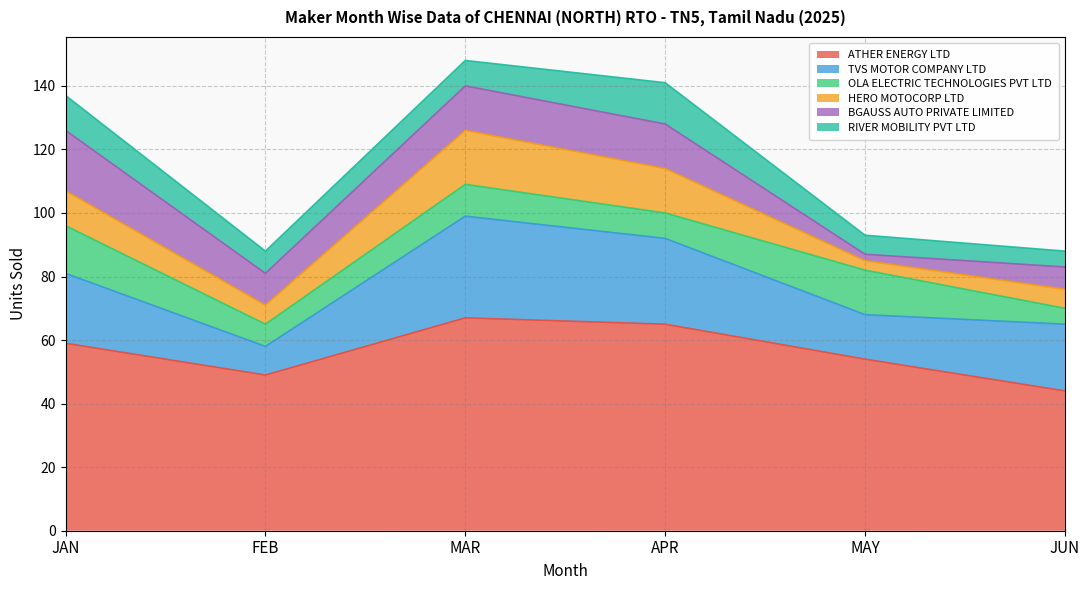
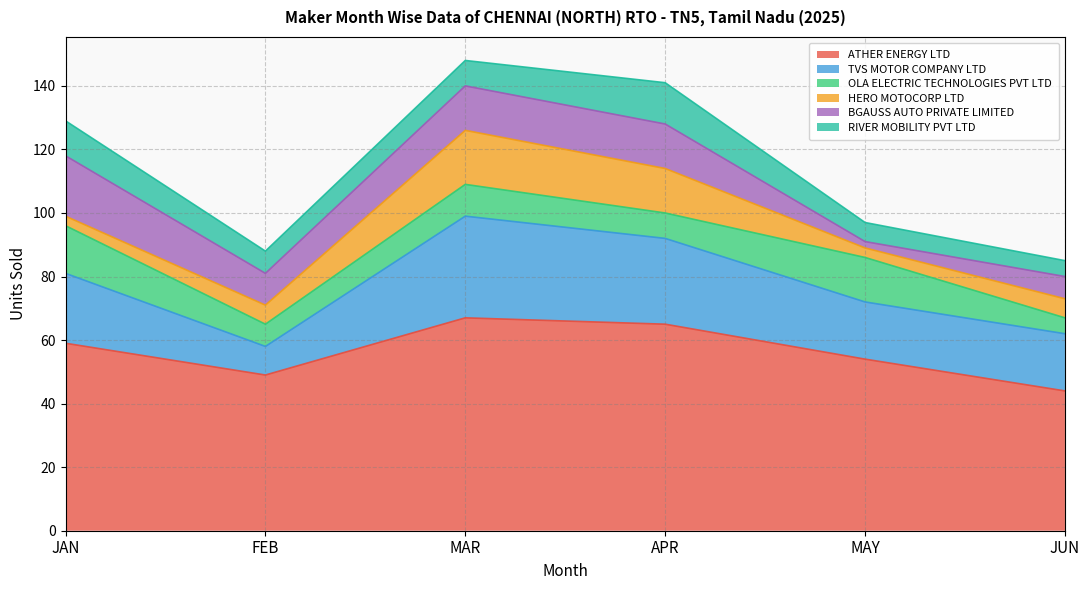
  {
    "ATHER ENERGY LTD": {
      "JAN": 59,
      "FEB": 49,
      "MAR": 67,
      "APR": 65,
      "MAY": 54,
      "JUN": 44
    },
    "TVS MOTOR COMPANY LTD": {
      "JAN": 22,
      "FEB": 9,
      "MAR": 32,
      "APR": 27,
-     "MAY": 14,
-     "JUN": 21
+     "MAY": 18,
+     "JUN": 18
    },
    "HERO MOTOCORP LTD": {
-     "JAN": 11,
+     "JAN": 3,
      "FEB": 6,
      "MAR": 17,
      "APR": 14,
      "MAY": 3,
      "JUN": 6
    },
    "BGAUSS AUTO PRIVATE LIMITED": {
      "JAN": 19,
      "FEB": 10,
      "MAR": 14,
      "APR": 14,
      "MAY": 2,
      "JUN": 7
    }
  }
